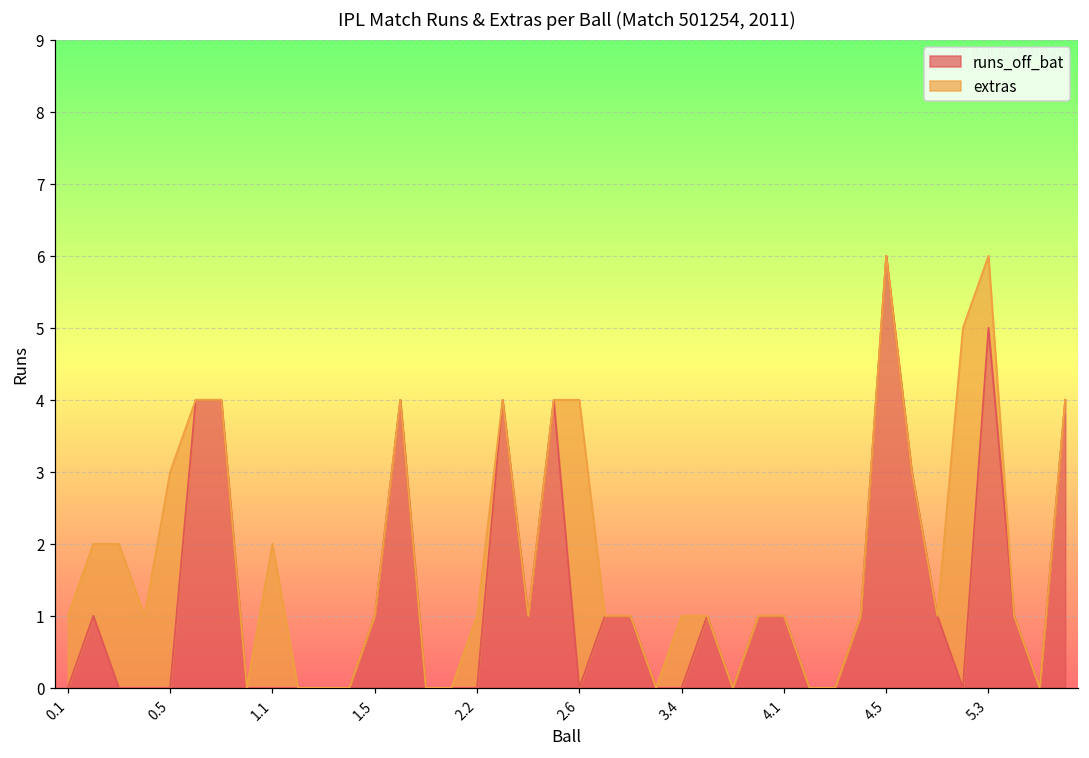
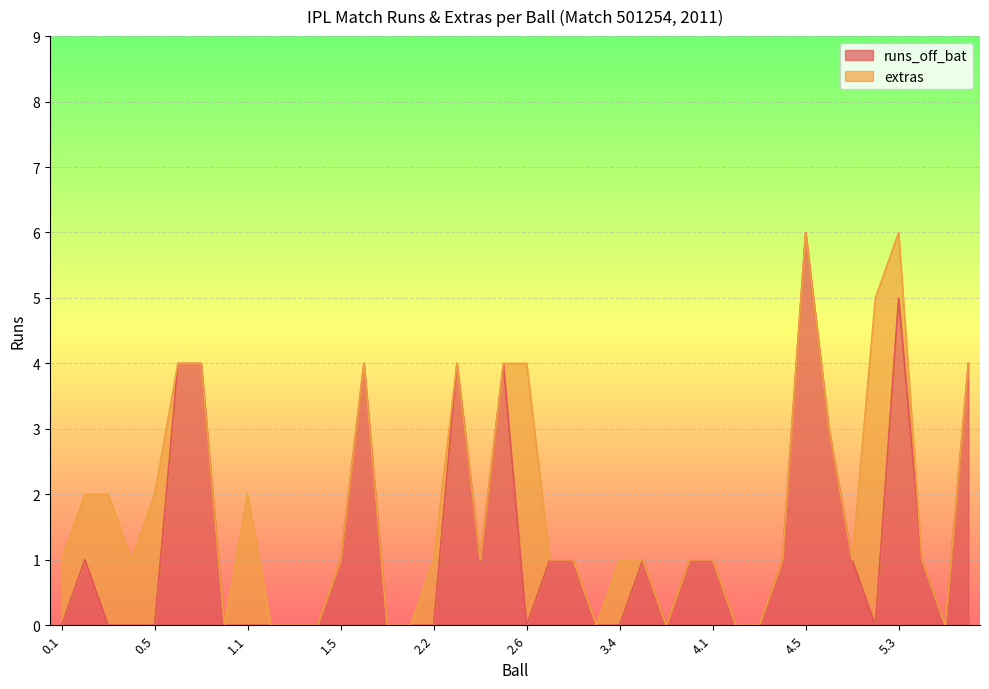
  {
    "runs_off_bat": {
      "0.1": 0,
      "0.5": 0,
      "1.1": 0,
      "2.2": 0,
      "2.6": 0,
      "3.4": 0,
      "5.3": 5
    },
    "extras": {
      "0.1": 1,
-     "0.5": 3,
+     "0.5": 2,
      "1.1": 2,
      "2.2": 1,
      "2.6": 4,
      "3.4": 1,
      "5.3": 6
    }
  }
